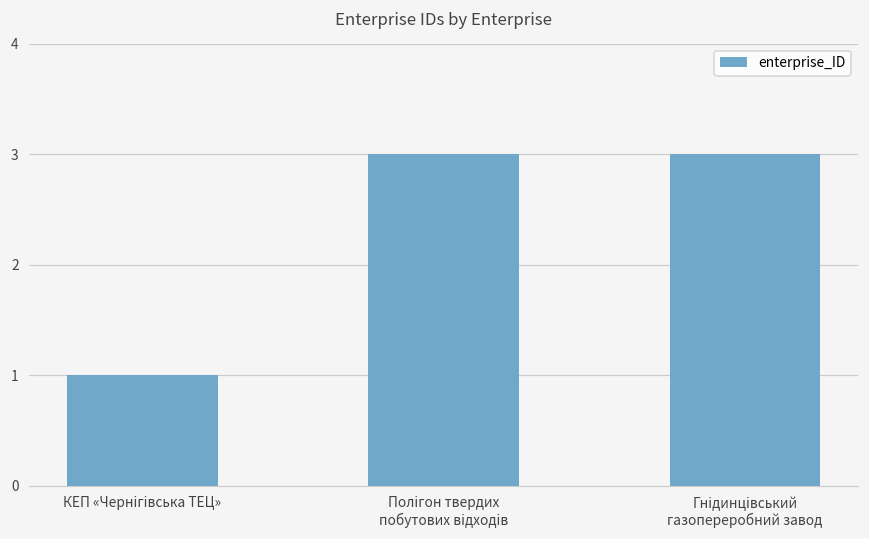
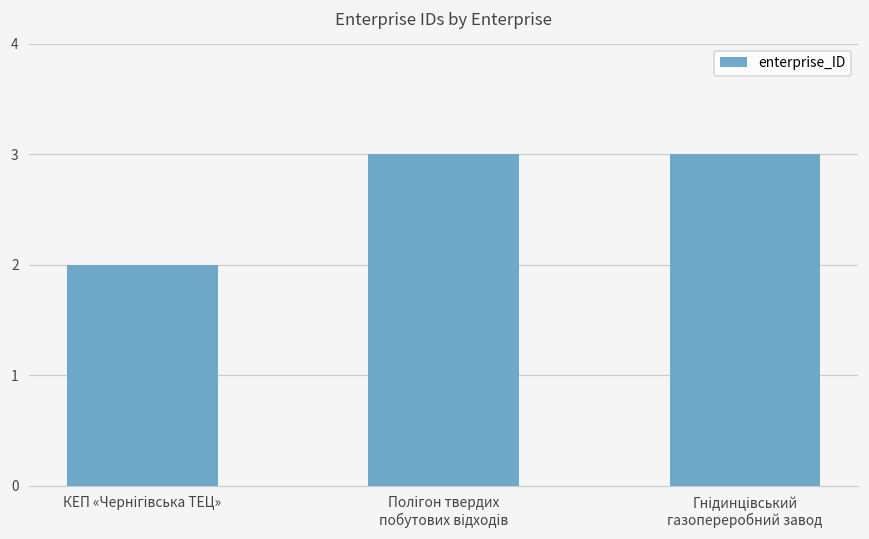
  {
-   "КЕП «Чернігівська ТЕЦ»": 1,
+   "КЕП «Чернігівська ТЕЦ»": 2,
    "Полігон твердих побутових відходів": 3,
    "Гнідинцівський газопереробний завод": 3
  }
